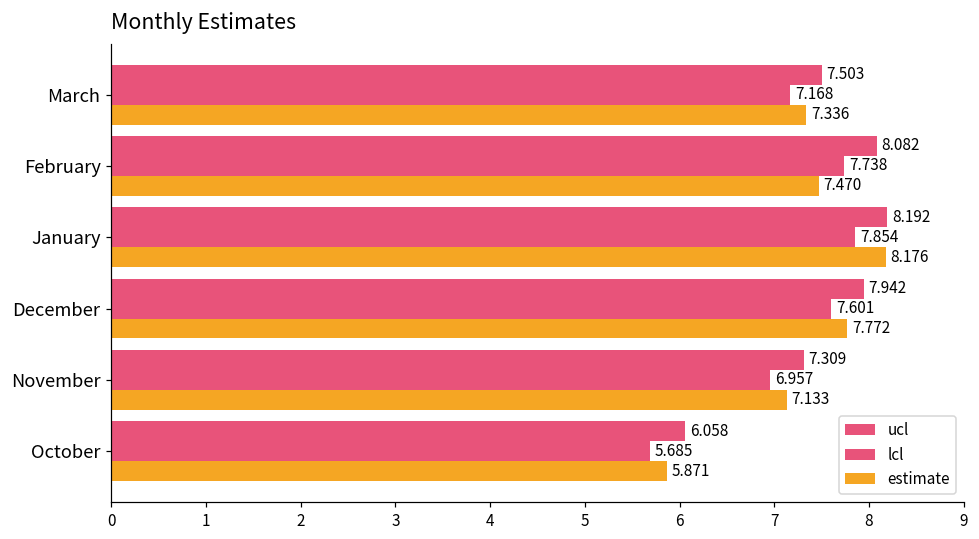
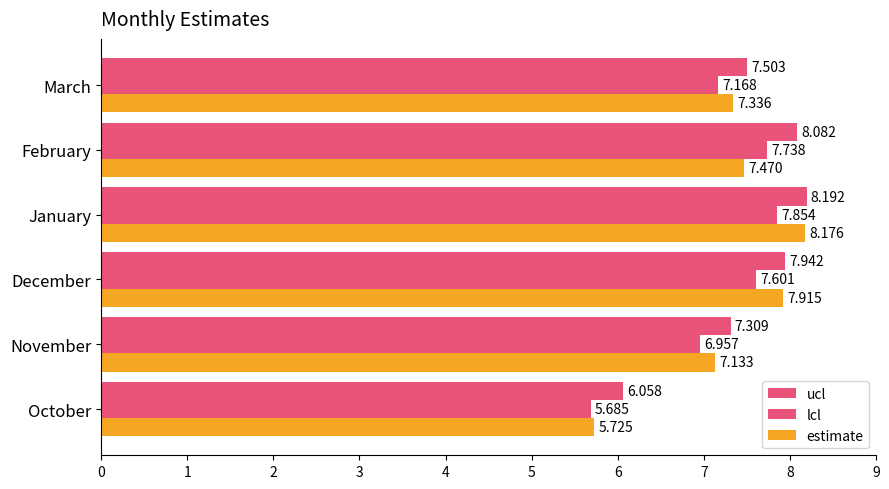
  {
    "estimate": {
      "March": 7.336,
      "February": 7.470,
      "January": 8.176,
-     "December": 7.772,
+     "December": 7.915,
      "November": 7.133,
-     "October": 5.871
+     "October": 5.725
    }
  }
